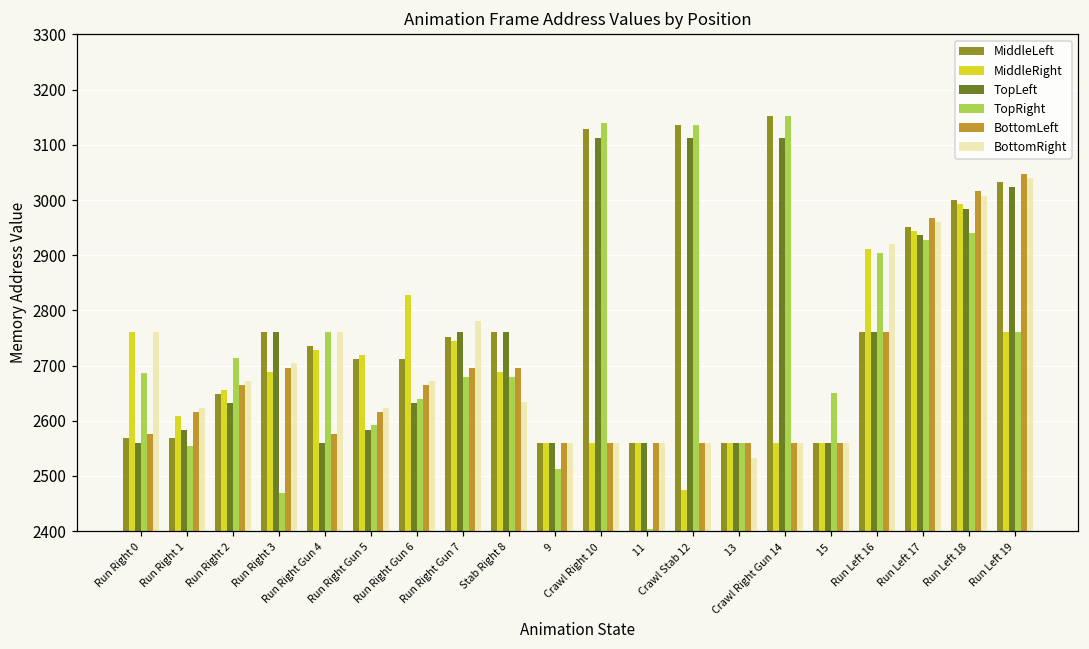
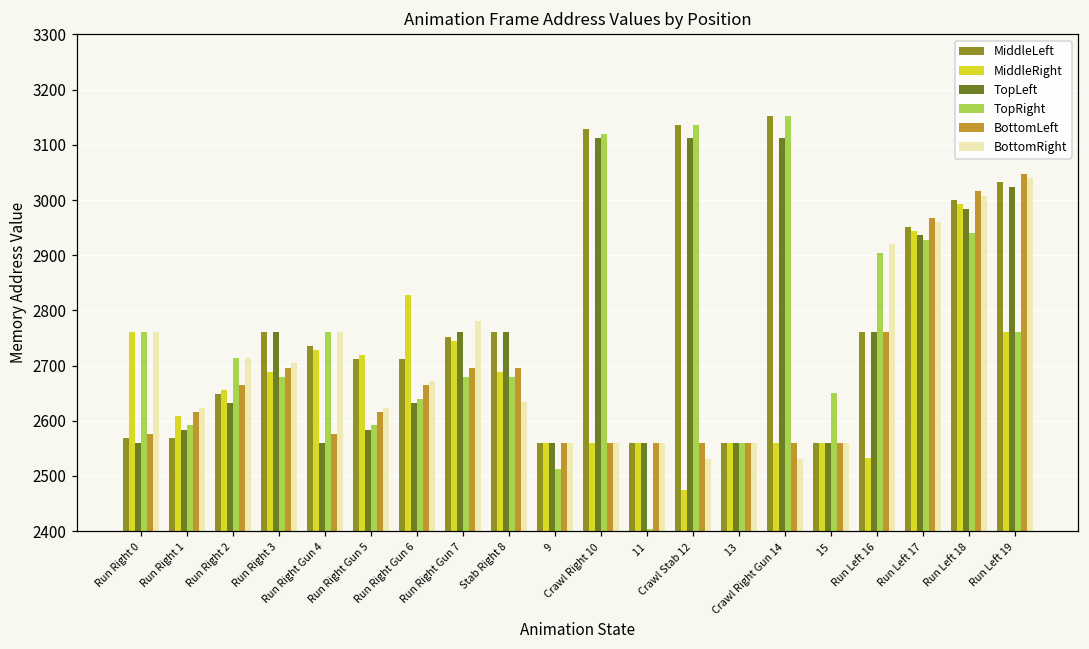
  {
    "MiddleRight": {
      "Run Right 0": 2760,
      "Run Right 1": 2610,
      "Run Right 2": 2660,
      "Run Right 3": 2690,
      "Run Right Gun 4": 2730,
      "Run Right Gun 5": 2720,
      "Run Right Gun 6": 2830,
      "Run Right Gun 7": 2740,
      "Stab Right 8": 2690,
      "9": 2560,
      "Crawl Right 10": 2560,
      "11": 2560,
      "Crawl Stab 12": 2480,
      "13": 2560,
      "Crawl Right Gun 14": 2560,
      "15": 2560,
-     "Run Left 16": 2910,
+     "Run Left 16": 2530,
      "Run Left 17": 2940,
      "Run Left 18": 2990,
      "Run Left 19": 2760
    },
    "TopRight": {
-     "Run Right 0": 2690,
-     "Run Right 1": 2550,
+     "Run Right 0": 2760,
+     "Run Right 1": 2590,
      "Run Right 2": 2710,
-     "Run Right 3": 2470,
+     "Run Right 3": 2680,
      "Run Right Gun 4": 2760,
      "Run Right Gun 5": 2590,
      "Run Right Gun 6": 2640,
      "Run Right Gun 7": 2680,
      "Stab Right 8": 2680,
      "9": 2510,
-     "Crawl Right 10": 3140,
+     "Crawl Right 10": 3120,
      "11": 2400,
      "Crawl Stab 12": 3140,
      "13": 2560,
      "Crawl Right Gun 14": 3150,
      "15": 2650,
      "Run Left 16": 2900,
      "Run Left 17": 2930,
      "Run Left 18": 2940,
      "Run Left 19": 2760
    },
    "BottomRight": {
      "Run Right 0": 2760,
      "Run Right 1": 2620,
-     "Run Right 2": 2670,
+     "Run Right 2": 2710,
      "Run Right 3": 2700,
      "Run Right Gun 4": 2760,
      "Run Right Gun 5": 2620,
      "Run Right Gun 6": 2670,
      "Run Right Gun 7": 2780,
      "Stab Right 8": 2630,
      "9": 2560,
      "Crawl Right 10": 2560,
      "11": 2560,
-     "Crawl Stab 12": 2560,
-     "13": 2530,
-     "Crawl Right Gun 14": 2560,
+     "Crawl Stab 12": 2530,
+     "13": 2560,
+     "Crawl Right Gun 14": 2530,
      "15": 2560,
      "Run Left 16": 2920,
      "Run Left 17": 2960,
      "Run Left 18": 3010,
      "Run Left 19": 3040
    }
  }
